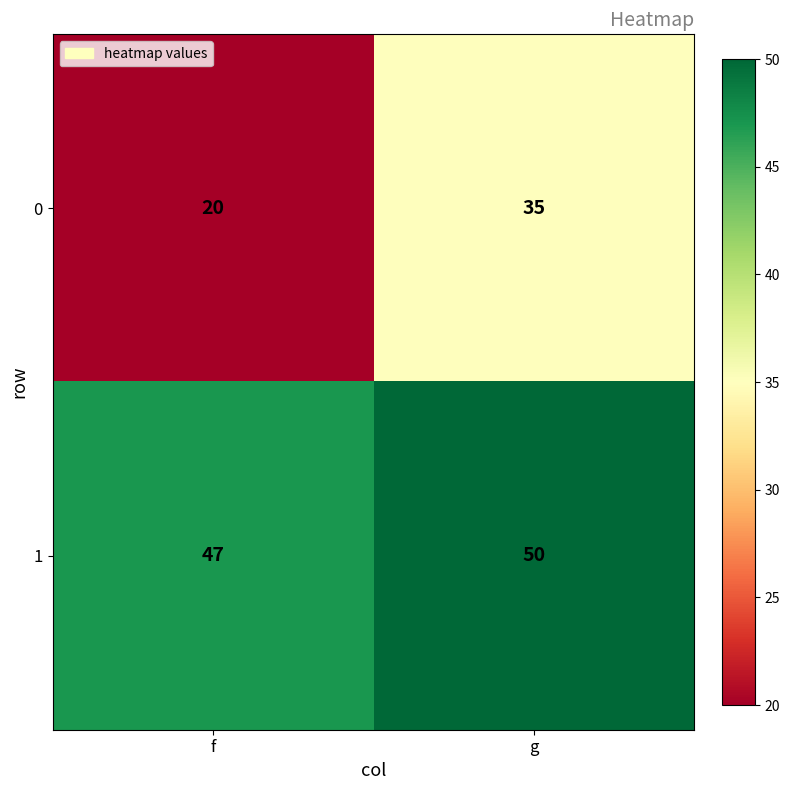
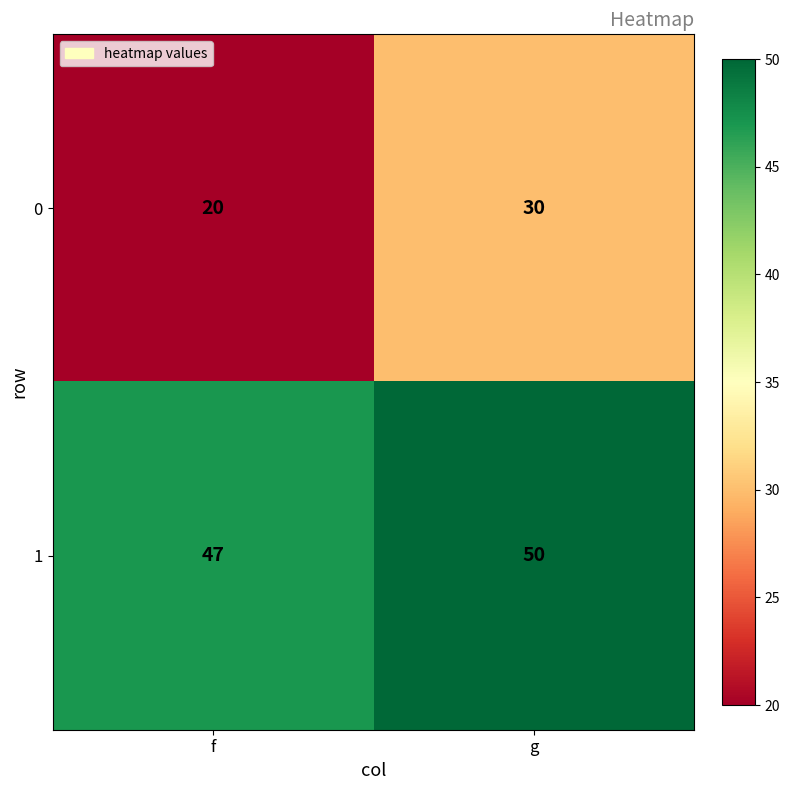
  {
    "0": {
      "f": 20,
-     "g": 35
+     "g": 30
    },
    "1": {
      "f": 47,
      "g": 50
    }
  }
